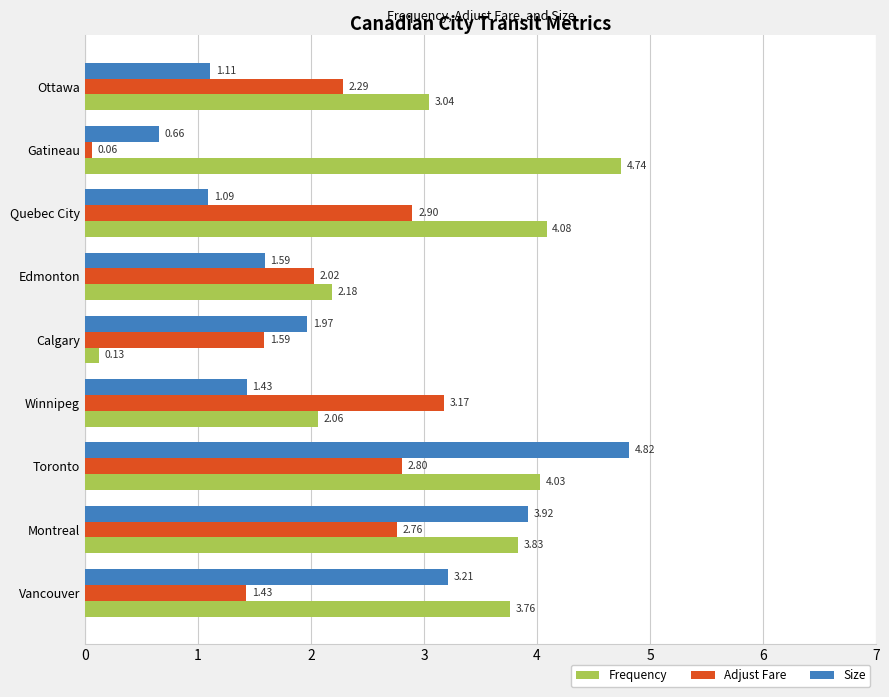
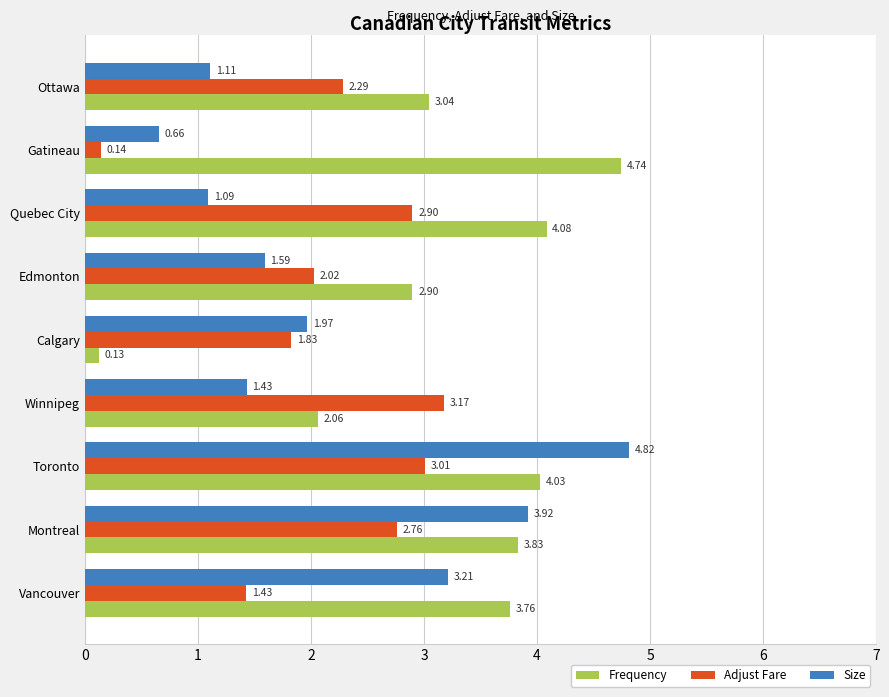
  {
    "Frequency": {
      "Ottawa": 3.04,
      "Gatineau": 4.74,
      "Quebec City": 4.08,
-     "Edmonton": 2.18,
+     "Edmonton": 2.90,
      "Calgary": 0.13,
      "Winnipeg": 2.06,
      "Toronto": 4.03,
      "Montreal": 3.83,
      "Vancouver": 3.76
    },
    "Adjust Fare": {
      "Ottawa": 2.29,
-     "Gatineau": 0.06,
+     "Gatineau": 0.14,
      "Quebec City": 2.90,
      "Edmonton": 2.02,
-     "Calgary": 1.59,
+     "Calgary": 1.83,
      "Winnipeg": 3.17,
-     "Toronto": 2.80,
+     "Toronto": 3.01,
      "Montreal": 2.76,
      "Vancouver": 1.43
    },
    "Size": {
      "Ottawa": 1.11,
      "Gatineau": 0.66,
      "Quebec City": 1.09,
      "Edmonton": 1.59,
      "Calgary": 1.97,
      "Winnipeg": 1.43,
      "Toronto": 4.82,
      "Montreal": 3.92,
      "Vancouver": 3.21
    }
  }
